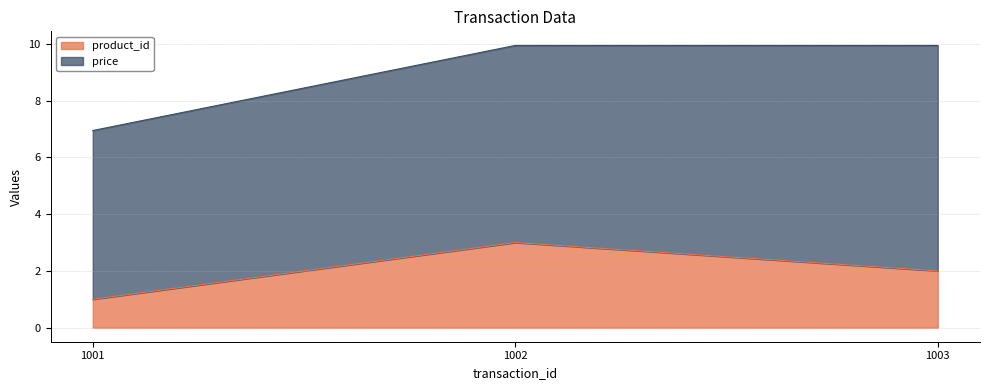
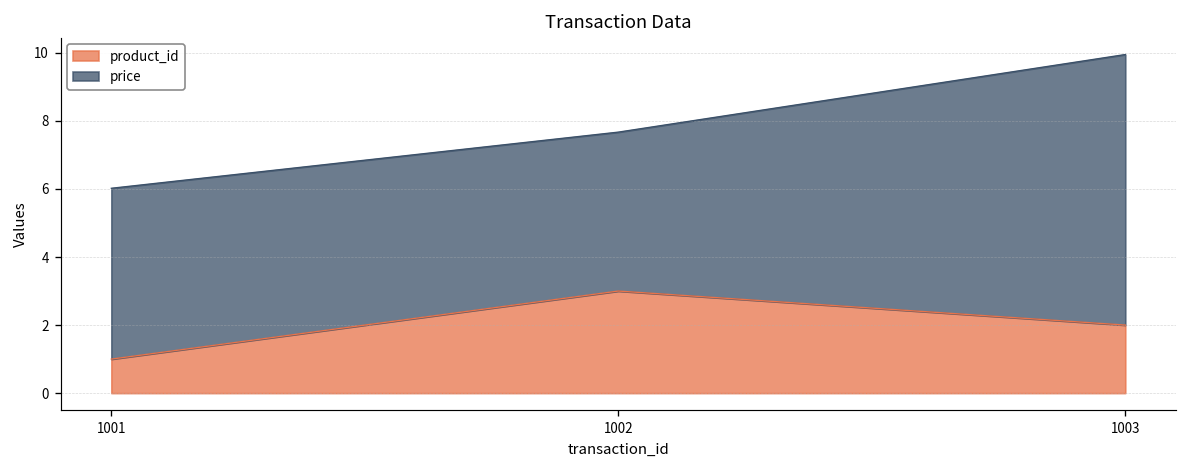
  {
    "product_id": {
      "1001": 1.0,
      "1002": 3.0,
      "1003": 2.0
    },
    "price": {
-     "1001": 6.0,
-     "1002": 6.9,
+     "1001": 5.0,
+     "1002": 4.7,
      "1003": 7.9
    }
  }
